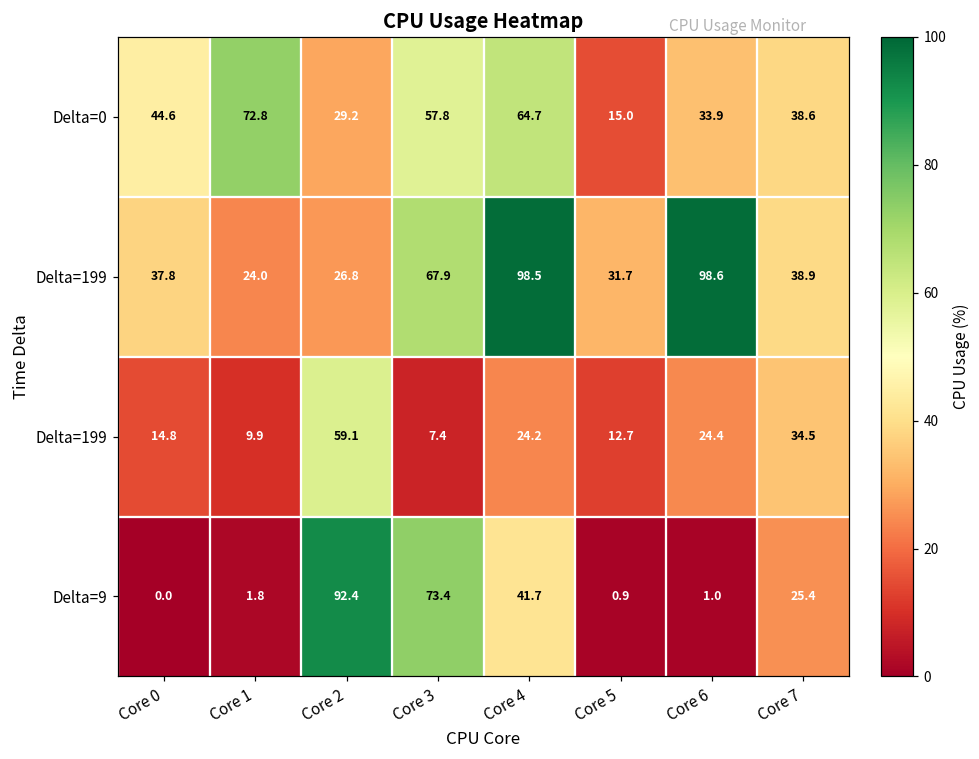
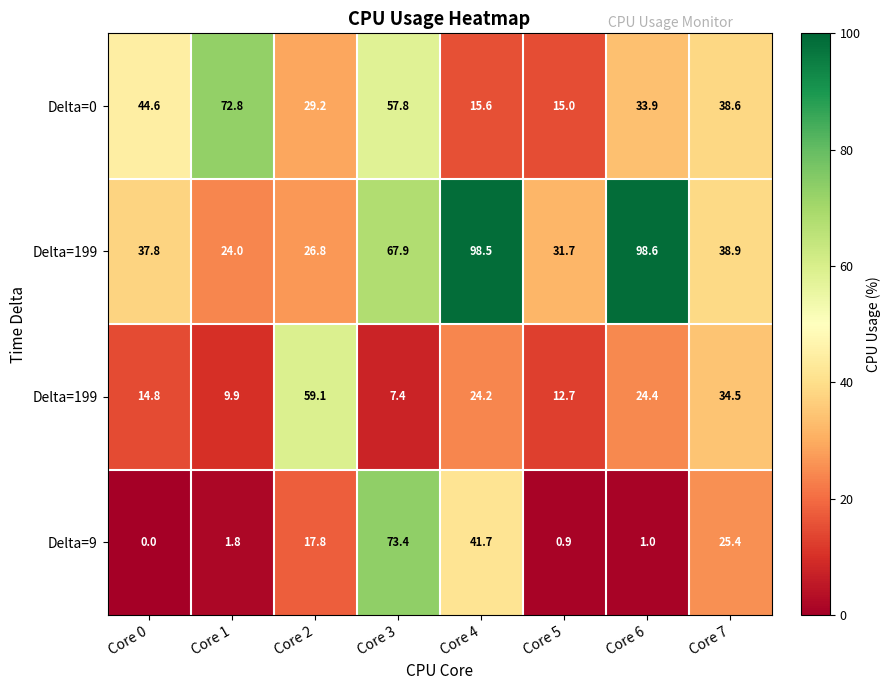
  {
    "Delta=0": {
      "Core 0": 44.6,
      "Core 1": 72.8,
      "Core 2": 29.2,
      "Core 3": 57.8,
-     "Core 4": 64.7,
+     "Core 4": 15.6,
      "Core 5": 15.0,
      "Core 6": 33.9,
      "Core 7": 38.6
    },
    "Delta=9": {
      "Core 0": 0.0,
      "Core 1": 1.8,
-     "Core 2": 92.4,
+     "Core 2": 17.8,
      "Core 3": 73.4,
      "Core 4": 41.7,
      "Core 5": 0.9,
      "Core 6": 1.0,
      "Core 7": 25.4
    }
  }
